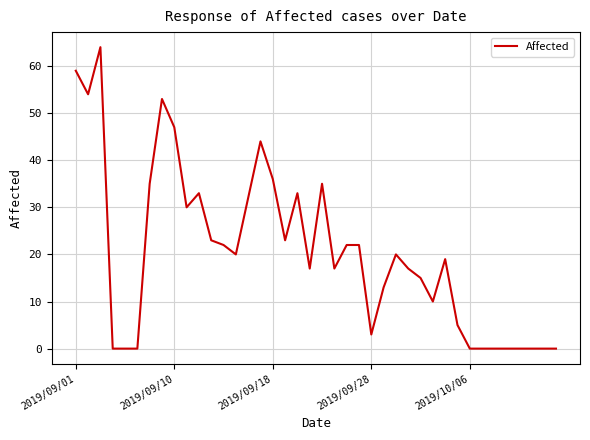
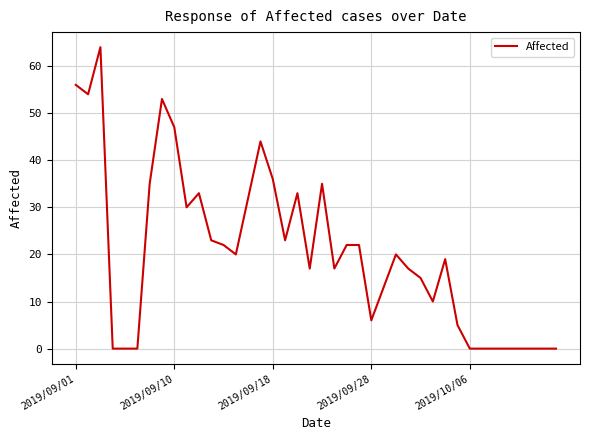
  {
-   "2019/09/01": 59,
+   "2019/09/01": 56,
    "2019/09/10": 47,
    "2019/09/18": 36,
-   "2019/09/28": 3,
+   "2019/09/28": 6,
    "2019/10/06": 0
  }
